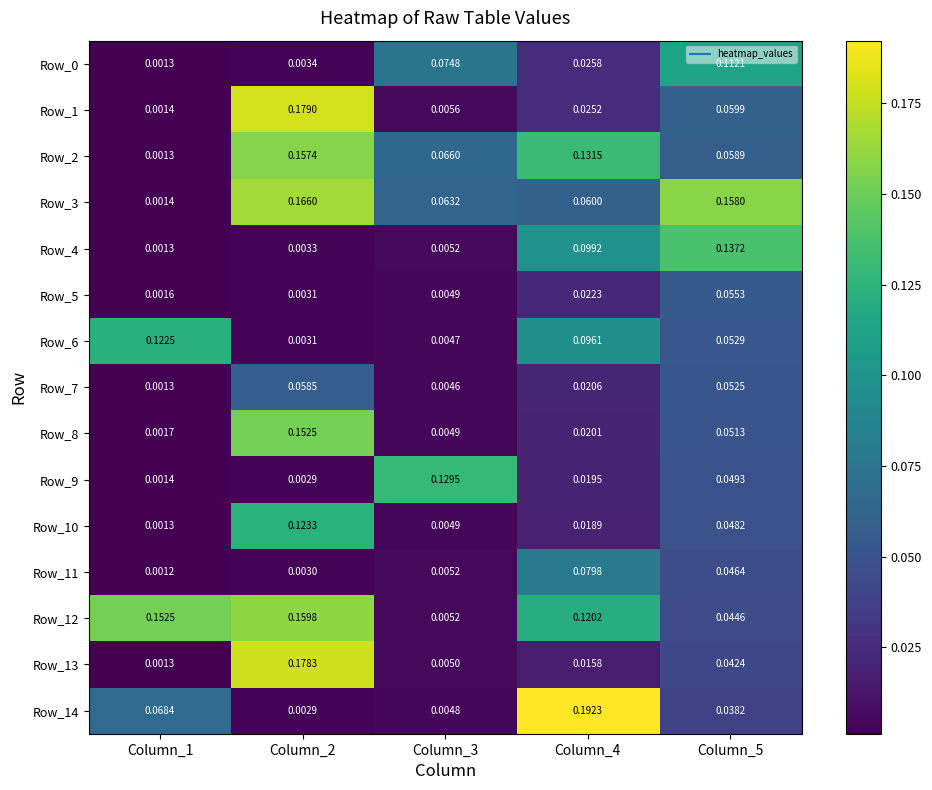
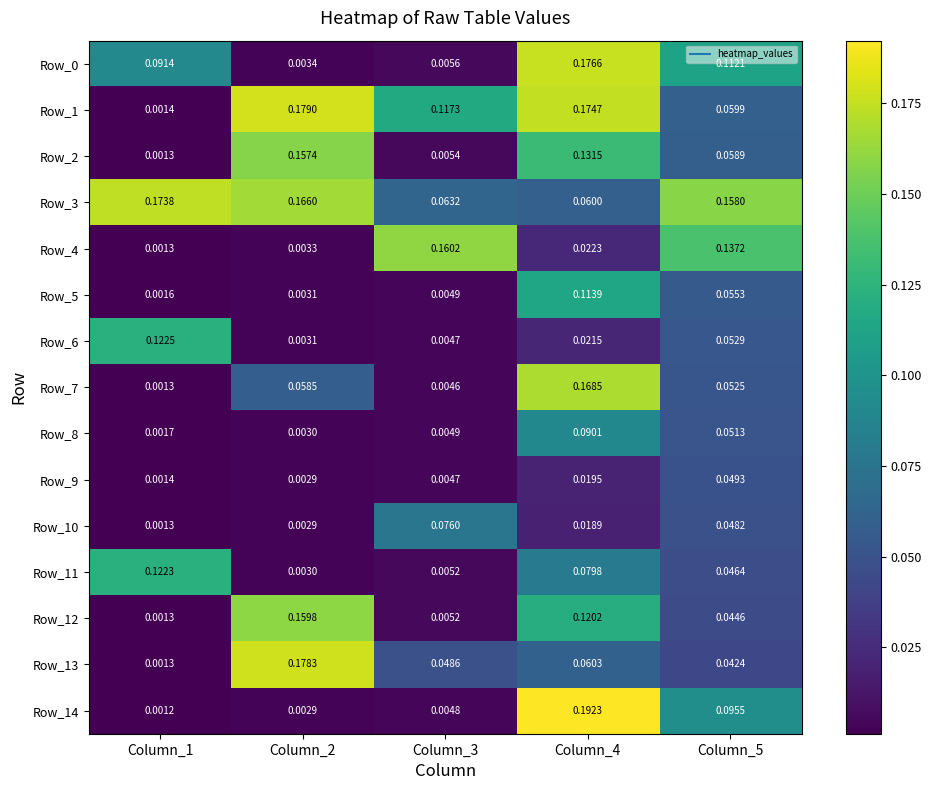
  {
    "Row_0": {
-     "Column_1": 0.0013,
+     "Column_1": 0.0914,
      "Column_2": 0.0034,
-     "Column_3": 0.0748,
-     "Column_4": 0.0258
+     "Column_3": 0.0056,
+     "Column_4": 0.1766
    },
    "Row_1": {
      "Column_1": 0.0014,
      "Column_2": 0.1790,
-     "Column_3": 0.0056,
-     "Column_4": 0.0252,
+     "Column_3": 0.1173,
+     "Column_4": 0.1747,
      "Column_5": 0.0599
    },
    "Row_2": {
      "Column_1": 0.0013,
      "Column_2": 0.1574,
-     "Column_3": 0.0660,
+     "Column_3": 0.0054,
      "Column_4": 0.1315,
      "Column_5": 0.0589
    },
    "Row_3": {
-     "Column_1": 0.0014,
+     "Column_1": 0.1738,
      "Column_2": 0.1660,
      "Column_3": 0.0632,
      "Column_4": 0.0600,
      "Column_5": 0.1580
    },
    "Row_4": {
      "Column_1": 0.0013,
      "Column_2": 0.0033,
-     "Column_3": 0.0052,
-     "Column_4": 0.0992,
+     "Column_3": 0.1602,
+     "Column_4": 0.0223,
      "Column_5": 0.1372
    },
    "Row_5": {
      "Column_1": 0.0016,
      "Column_2": 0.0031,
      "Column_3": 0.0049,
-     "Column_4": 0.0223,
+     "Column_4": 0.1139,
      "Column_5": 0.0553
    },
    "Row_6": {
      "Column_1": 0.1225,
      "Column_2": 0.0031,
      "Column_3": 0.0047,
-     "Column_4": 0.0961,
+     "Column_4": 0.0215,
      "Column_5": 0.0529
    },
    "Row_7": {
      "Column_1": 0.0013,
      "Column_2": 0.0585,
      "Column_3": 0.0046,
-     "Column_4": 0.0206,
+     "Column_4": 0.1685,
      "Column_5": 0.0525
    },
    "Row_8": {
      "Column_1": 0.0017,
-     "Column_2": 0.1525,
+     "Column_2": 0.0030,
      "Column_3": 0.0049,
-     "Column_4": 0.0201,
+     "Column_4": 0.0901,
      "Column_5": 0.0513
    },
    "Row_9": {
      "Column_1": 0.0014,
      "Column_2": 0.0029,
-     "Column_3": 0.1295,
+     "Column_3": 0.0047,
      "Column_4": 0.0195,
      "Column_5": 0.0493
    },
    "Row_10": {
      "Column_1": 0.0013,
-     "Column_2": 0.1233,
-     "Column_3": 0.0049,
+     "Column_2": 0.0029,
+     "Column_3": 0.0760,
      "Column_4": 0.0189,
      "Column_5": 0.0482
    },
    "Row_11": {
-     "Column_1": 0.0012,
+     "Column_1": 0.1223,
      "Column_2": 0.0030,
      "Column_3": 0.0052,
      "Column_4": 0.0798,
      "Column_5": 0.0464
    },
    "Row_12": {
-     "Column_1": 0.1525,
+     "Column_1": 0.0013,
      "Column_2": 0.1598,
      "Column_3": 0.0052,
      "Column_4": 0.1202,
      "Column_5": 0.0446
    },
    "Row_13": {
      "Column_1": 0.0013,
      "Column_2": 0.1783,
-     "Column_3": 0.0050,
-     "Column_4": 0.0158,
+     "Column_3": 0.0486,
+     "Column_4": 0.0603,
      "Column_5": 0.0424
    },
    "Row_14": {
-     "Column_1": 0.0684,
+     "Column_1": 0.0012,
      "Column_2": 0.0029,
      "Column_3": 0.0048,
      "Column_4": 0.1923,
-     "Column_5": 0.0382
+     "Column_5": 0.0955
    }
  }
